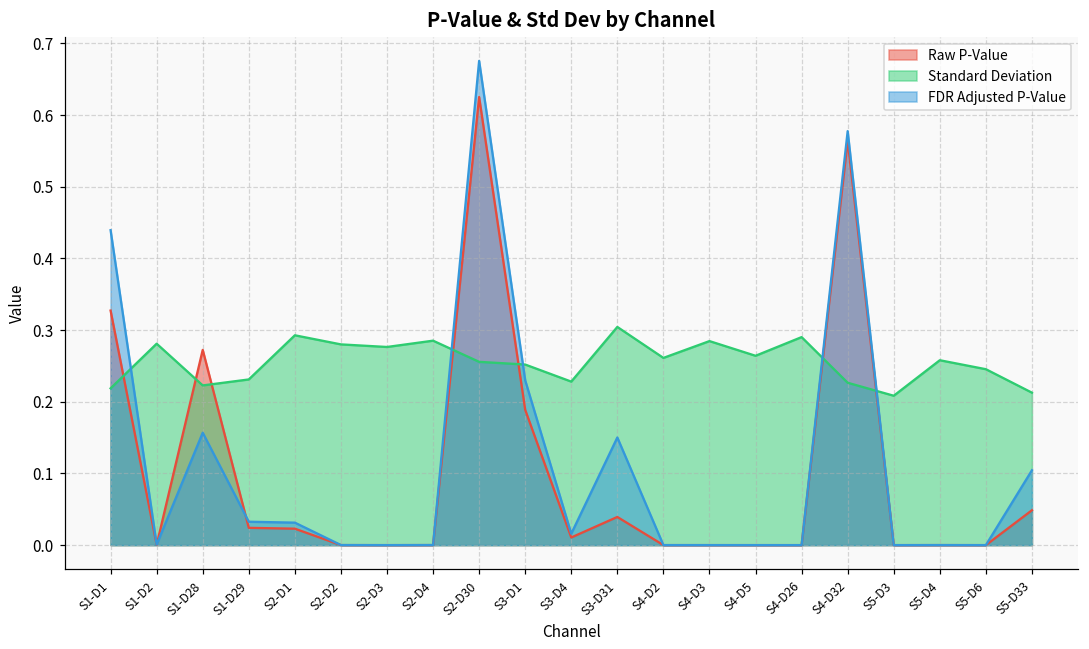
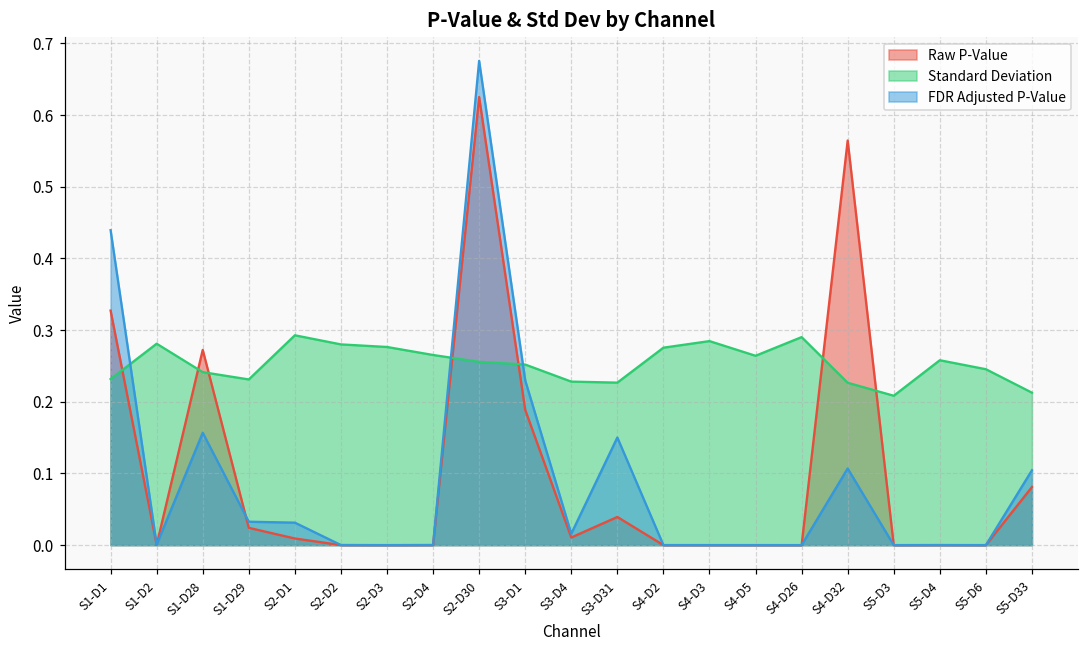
  {
    "Raw P-Value": {
      "S1-D1": 0.33,
      "S1-D28": 0.27,
      "S1-D29": 0.02,
-     "S2-D1": 0.02,
+     "S2-D1": 0.01,
      "S2-D30": 0.63,
      "S3-D1": 0.19,
      "S3-D4": 0.01,
      "S3-D31": 0.04,
      "S4-D32": 0.56,
-     "S5-D33": 0.05
+     "S5-D33": 0.08
    },
    "Standard Deviation": {
-     "S1-D1": 0.22,
+     "S1-D1": 0.23,
      "S1-D2": 0.28,
-     "S1-D28": 0.22,
+     "S1-D28": 0.24,
      "S1-D29": 0.23,
      "S2-D1": 0.29,
      "S2-D2": 0.28,
      "S2-D3": 0.28,
-     "S2-D4": 0.29,
+     "S2-D4": 0.27,
      "S2-D30": 0.26,
      "S3-D1": 0.25,
      "S3-D4": 0.23,
-     "S3-D31": 0.30,
-     "S4-D2": 0.26,
+     "S3-D31": 0.23,
+     "S4-D2": 0.28,
      "S4-D3": 0.28,
      "S4-D5": 0.26,
      "S4-D26": 0.29,
      "S4-D32": 0.23,
      "S5-D3": 0.21,
      "S5-D4": 0.26,
      "S5-D6": 0.25,
      "S5-D33": 0.21
    },
    "FDR Adjusted P-Value": {
      "S1-D1": 0.44,
      "S1-D28": 0.16,
      "S1-D29": 0.03,
      "S2-D1": 0.03,
      "S2-D30": 0.68,
      "S3-D1": 0.23,
      "S3-D4": 0.02,
      "S3-D31": 0.15,
-     "S4-D32": 0.58,
+     "S4-D32": 0.11,
      "S5-D33": 0.10
    }
  }
